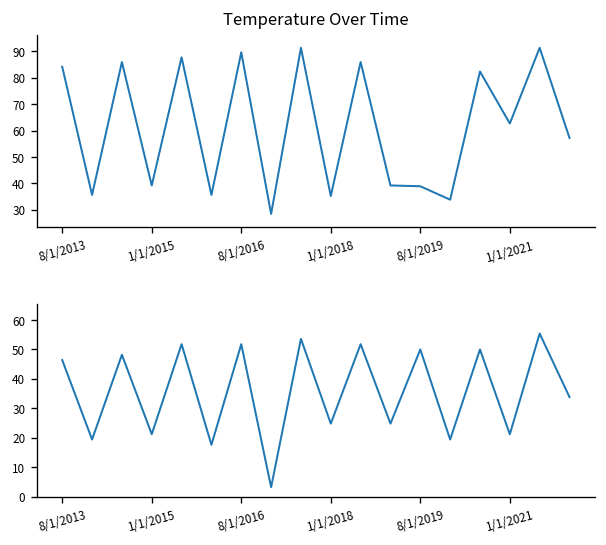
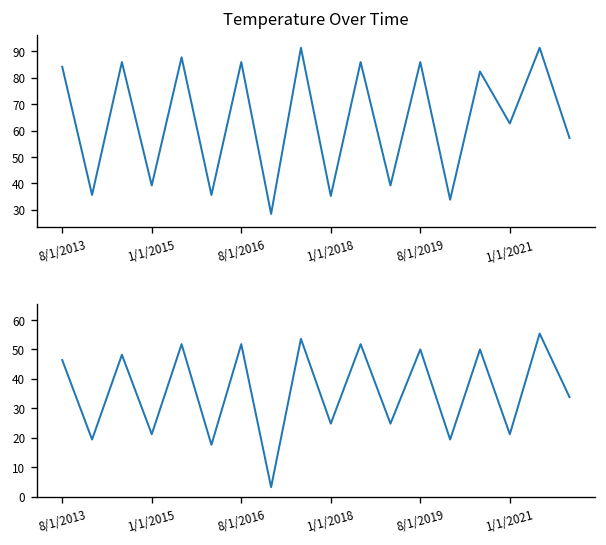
  {
    "Temperature Over Time": {
      "8/1/2013": 84,
      "1/1/2015": 39,
-     "8/1/2016": 90,
+     "8/1/2016": 86,
      "1/1/2018": 35,
-     "8/1/2019": 39,
+     "8/1/2019": 86,
      "1/1/2021": 63
    }
  }
